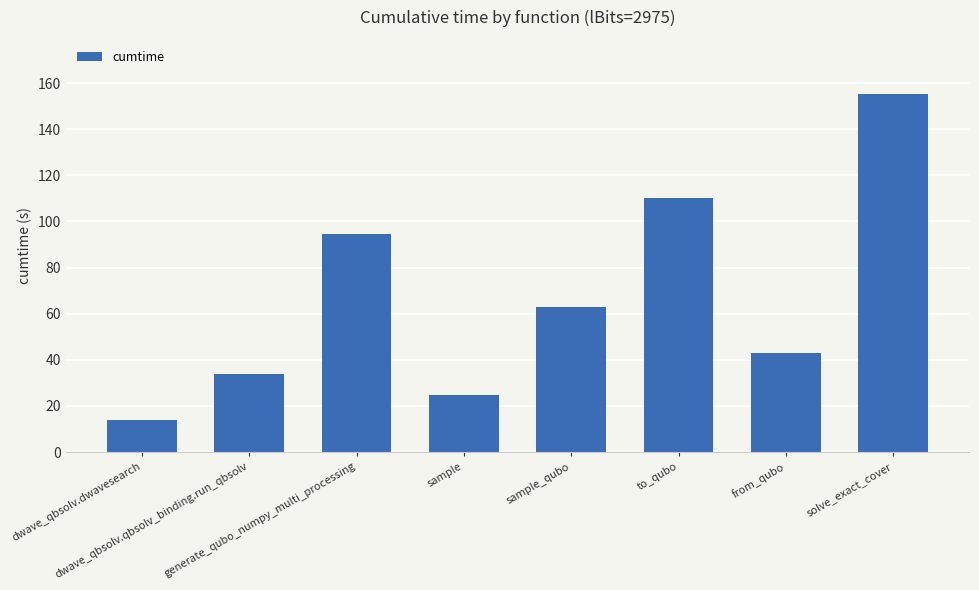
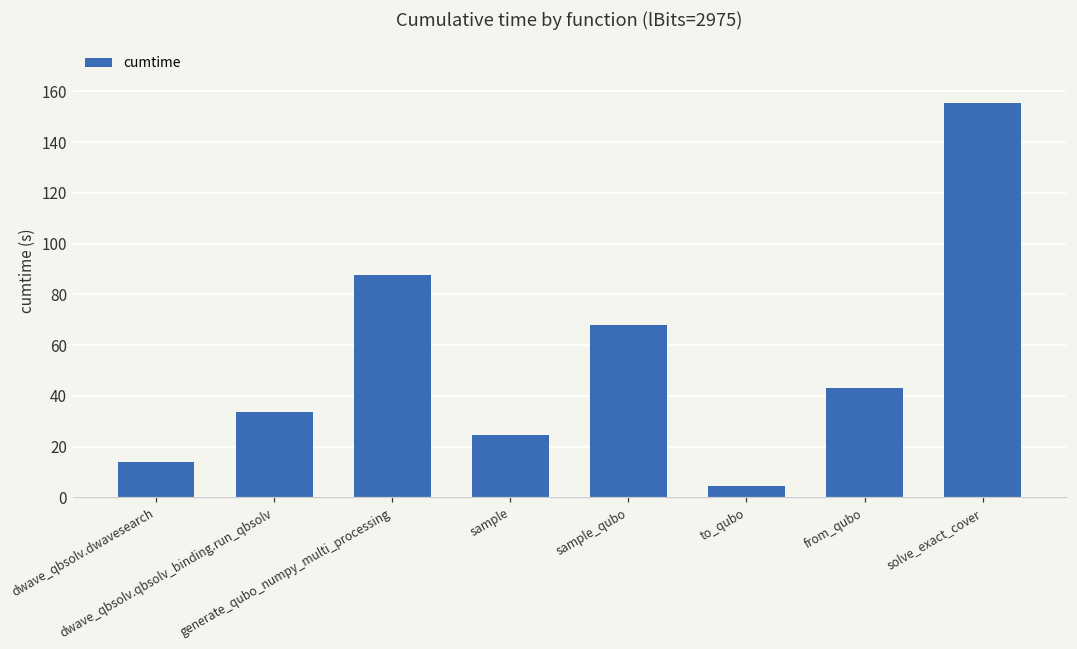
  {
    "dwave_qbsolv.dwavesearch": 14,
    "dwave_qbsolv.qbsolv_binding.run_qbsolv": 34,
-   "generate_qubo_numpy_multi_processing": 94,
+   "generate_qubo_numpy_multi_processing": 88,
    "sample": 25,
-   "sample_qubo": 63,
-   "to_qubo": 110,
+   "sample_qubo": 68,
+   "to_qubo": 5,
    "from_qubo": 43,
    "solve_exact_cover": 155
  }
